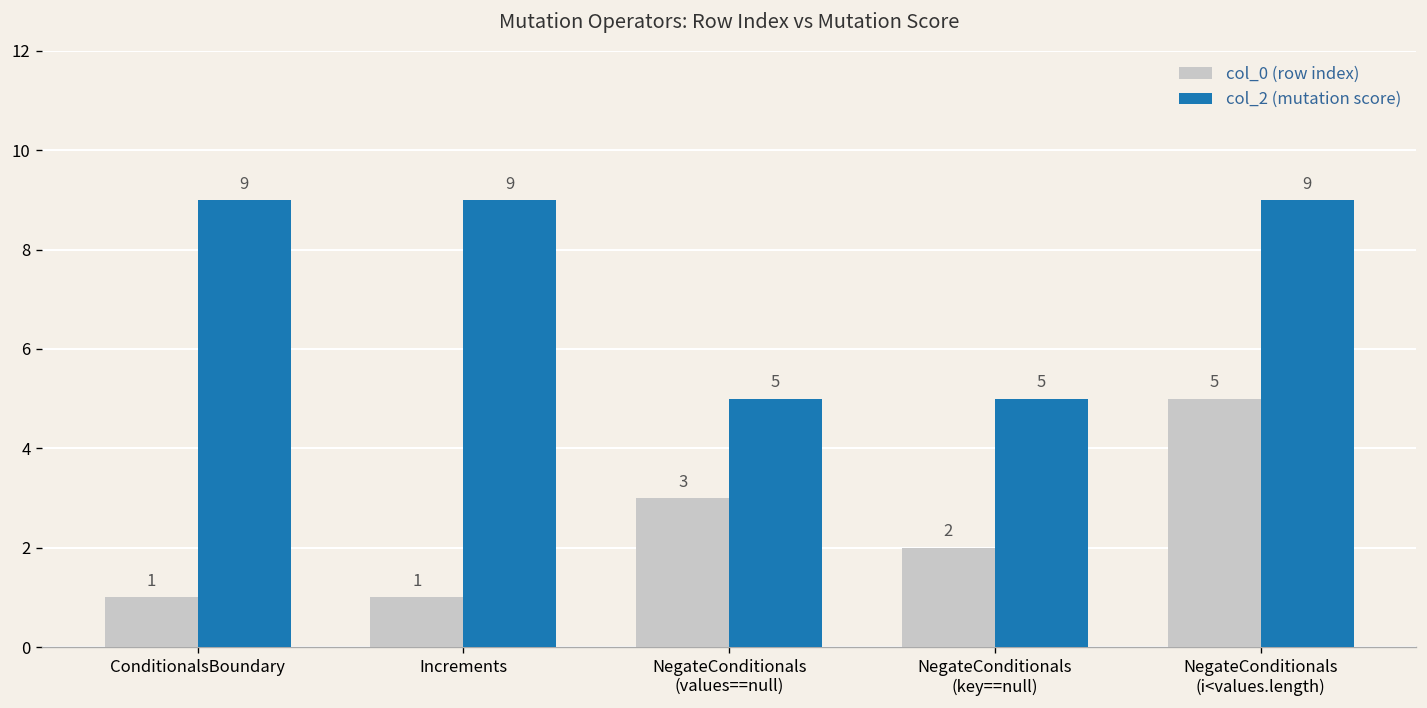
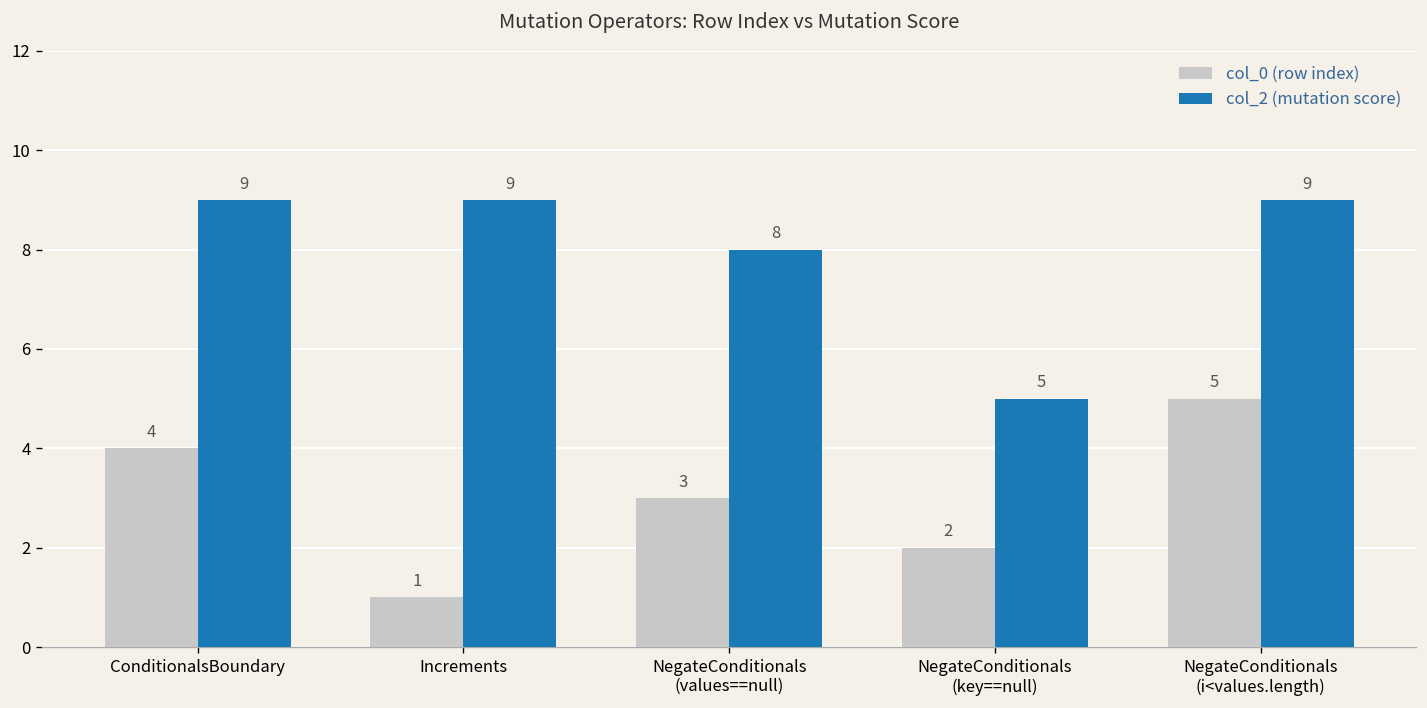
  {
    "col_0 (row index)": {
-     "ConditionalsBoundary": 1,
+     "ConditionalsBoundary": 4,
      "Increments": 1,
      "NegateConditionals (values==null)": 3,
      "NegateConditionals (key==null)": 2,
      "NegateConditionals (i<values.length)": 5
    },
    "col_2 (mutation score)": {
      "ConditionalsBoundary": 9,
      "Increments": 9,
-     "NegateConditionals (values==null)": 5,
+     "NegateConditionals (values==null)": 8,
      "NegateConditionals (key==null)": 5,
      "NegateConditionals (i<values.length)": 9
    }
  }
